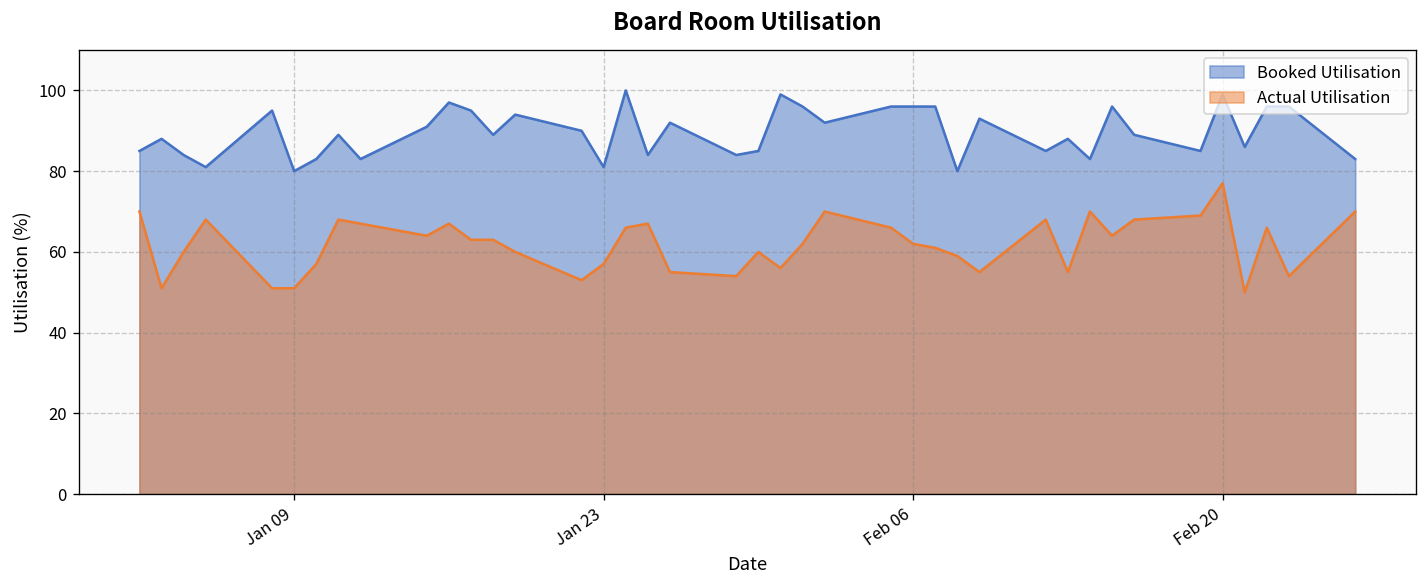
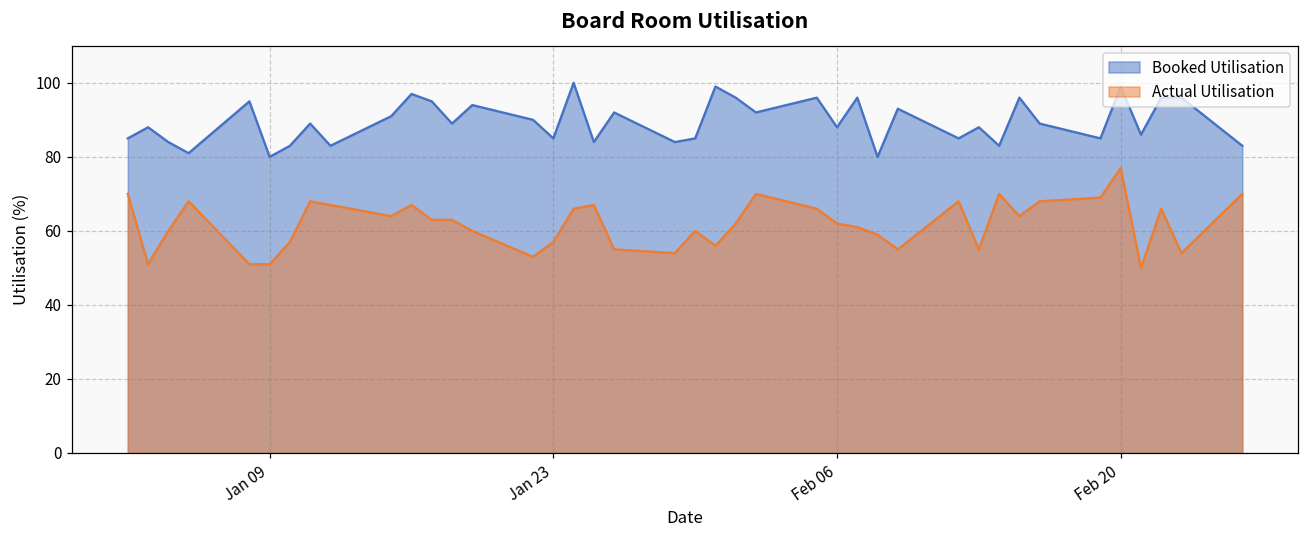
  {
    "Booked Utilisation": {
      "Jan 09": 80,
-     "Jan 23": 81,
-     "Feb 06": 96
+     "Jan 23": 85,
+     "Feb 06": 88
    },
    "Actual Utilisation": {
      "Jan 09": 51,
      "Jan 23": 57,
      "Feb 06": 62,
      "Feb 20": 77
    }
  }
